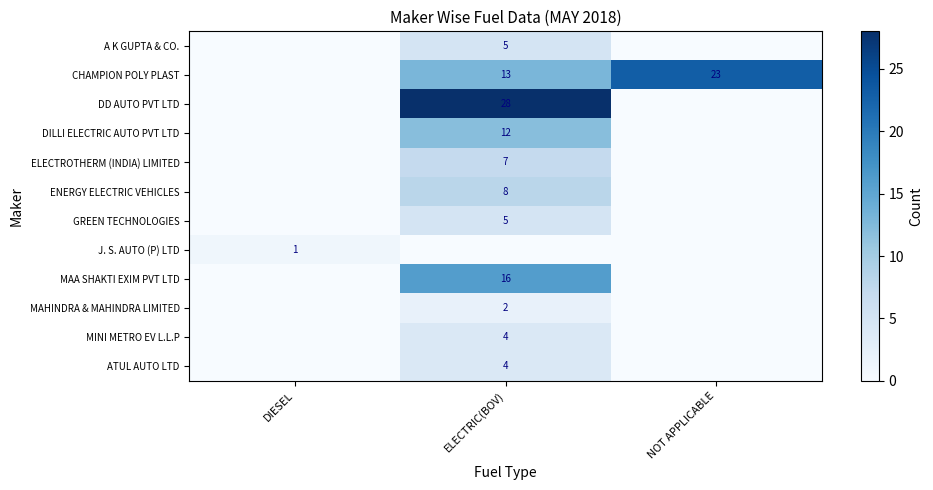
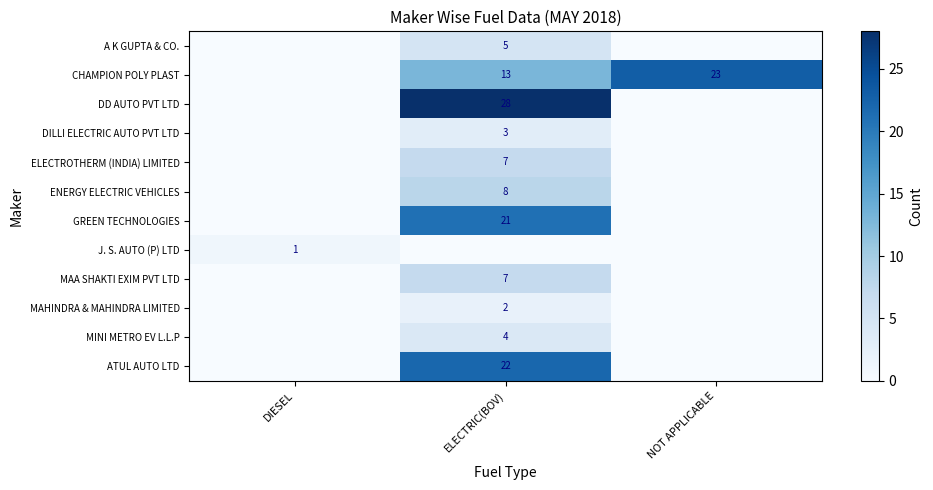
  {
    "A K GUPTA & CO.": {
      "ELECTRIC(BOV)": 5
    },
    "CHAMPION POLY PLAST": {
      "ELECTRIC(BOV)": 13,
      "NOT APPLICABLE": 23
    },
    "DD AUTO PVT LTD": {
      "ELECTRIC(BOV)": 28
    },
    "DILLI ELECTRIC AUTO PVT LTD": {
-     "ELECTRIC(BOV)": 12
+     "ELECTRIC(BOV)": 3
    },
    "ELECTROTHERM (INDIA) LIMITED": {
      "ELECTRIC(BOV)": 7
    },
    "ENERGY ELECTRIC VEHICLES": {
      "ELECTRIC(BOV)": 8
    },
    "GREEN TECHNOLOGIES": {
-     "ELECTRIC(BOV)": 5
+     "ELECTRIC(BOV)": 21
    },
    "J. S. AUTO (P) LTD": {
      "DIESEL": 1
    },
    "MAA SHAKTI EXIM PVT LTD": {
-     "ELECTRIC(BOV)": 16
+     "ELECTRIC(BOV)": 7
    },
    "MAHINDRA & MAHINDRA LIMITED": {
      "ELECTRIC(BOV)": 2
    },
    "MINI METRO EV L.L.P": {
      "ELECTRIC(BOV)": 4
    },
    "ATUL AUTO LTD": {
-     "ELECTRIC(BOV)": 4
+     "ELECTRIC(BOV)": 22
    }
  }
